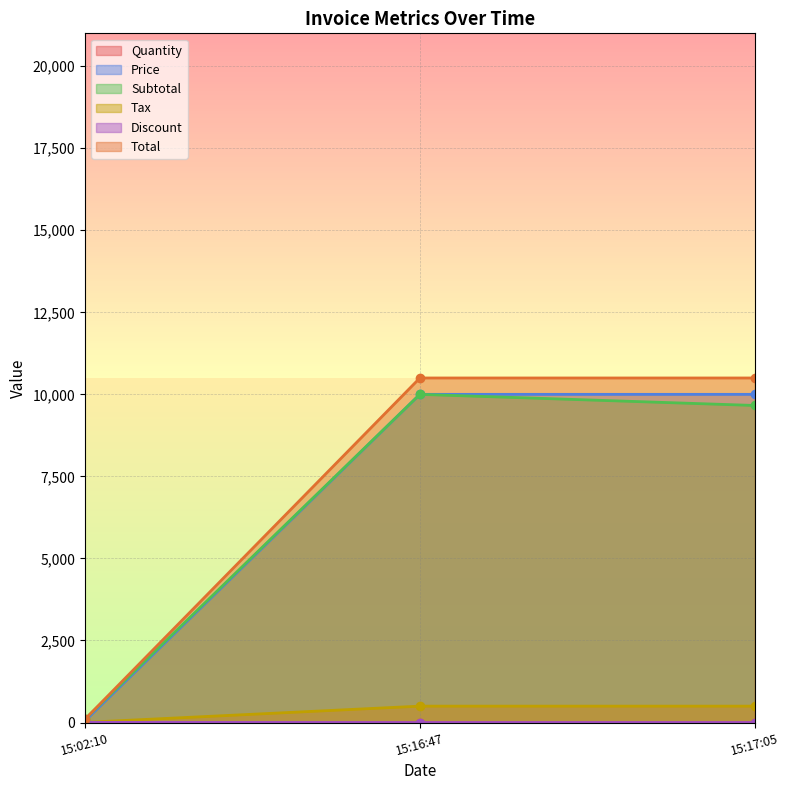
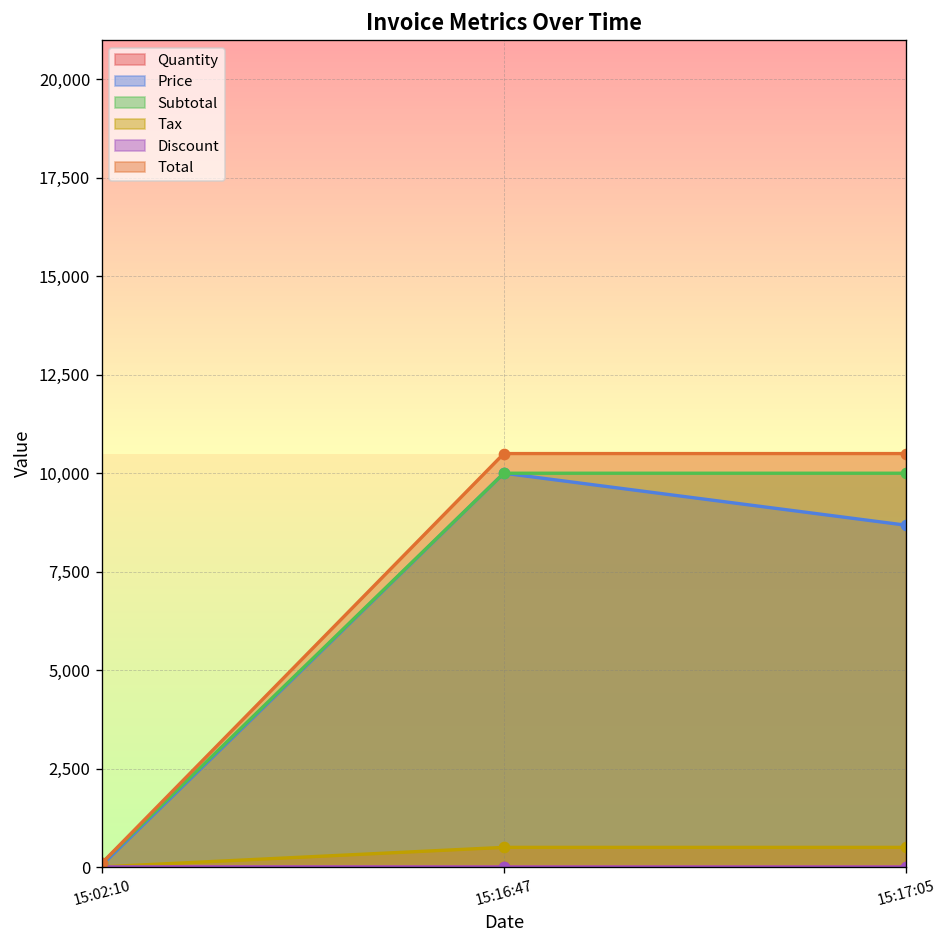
  {
    "Discount": {
      "15:16:47": "0",
      "15:17:05": "0"
    },
    "Price": {
-     "15:17:05": "10,000"
+     "15:17:05": "8,700"
    },
    "Subtotal": {
-     "15:17:05": "9,700"
+     "15:17:05": "10,000"
    }
  }
